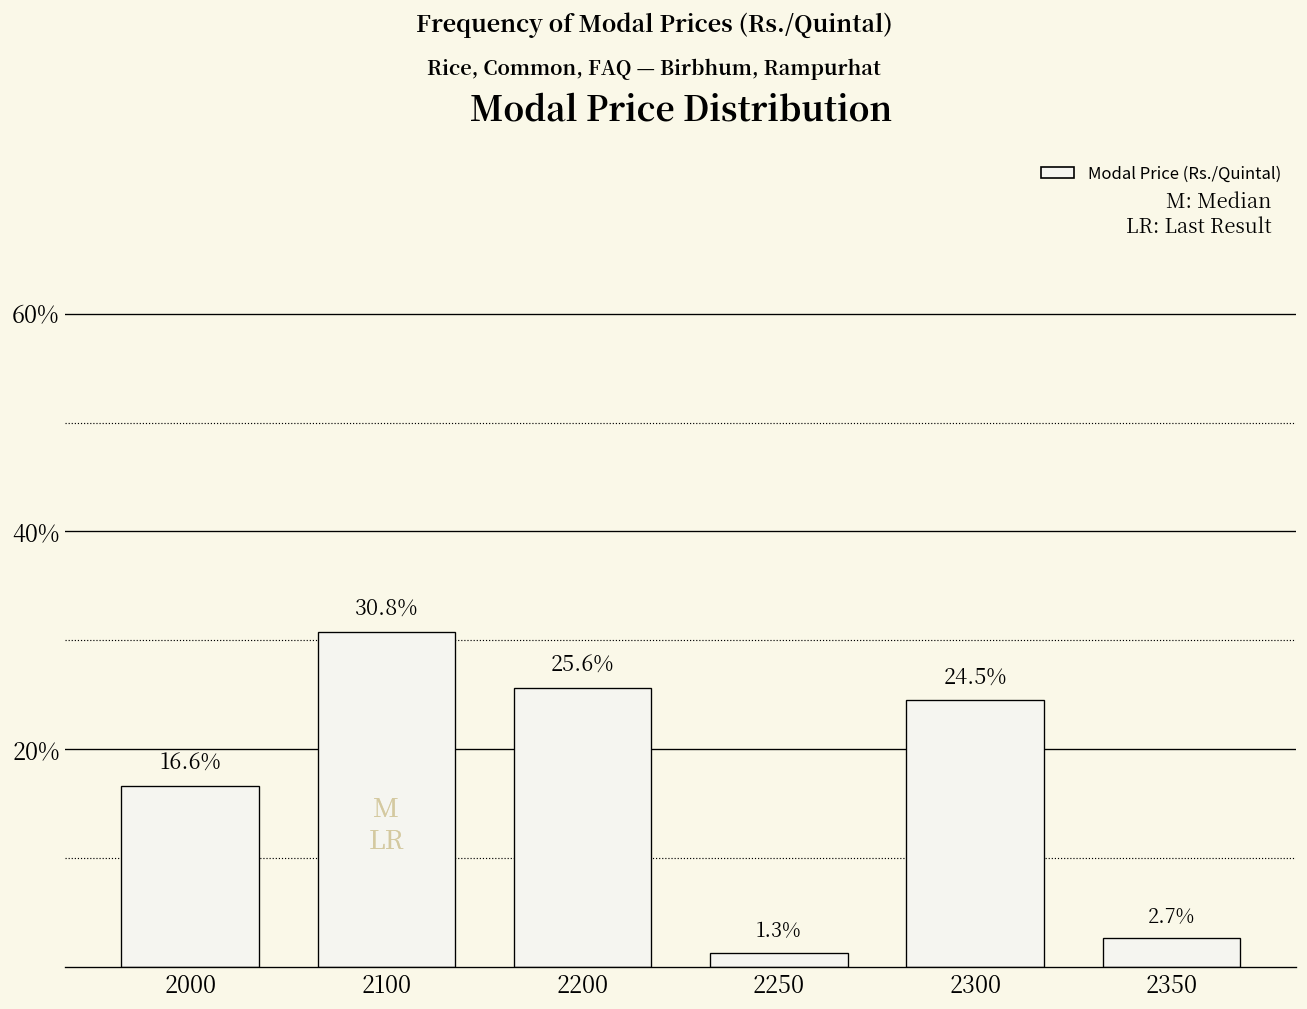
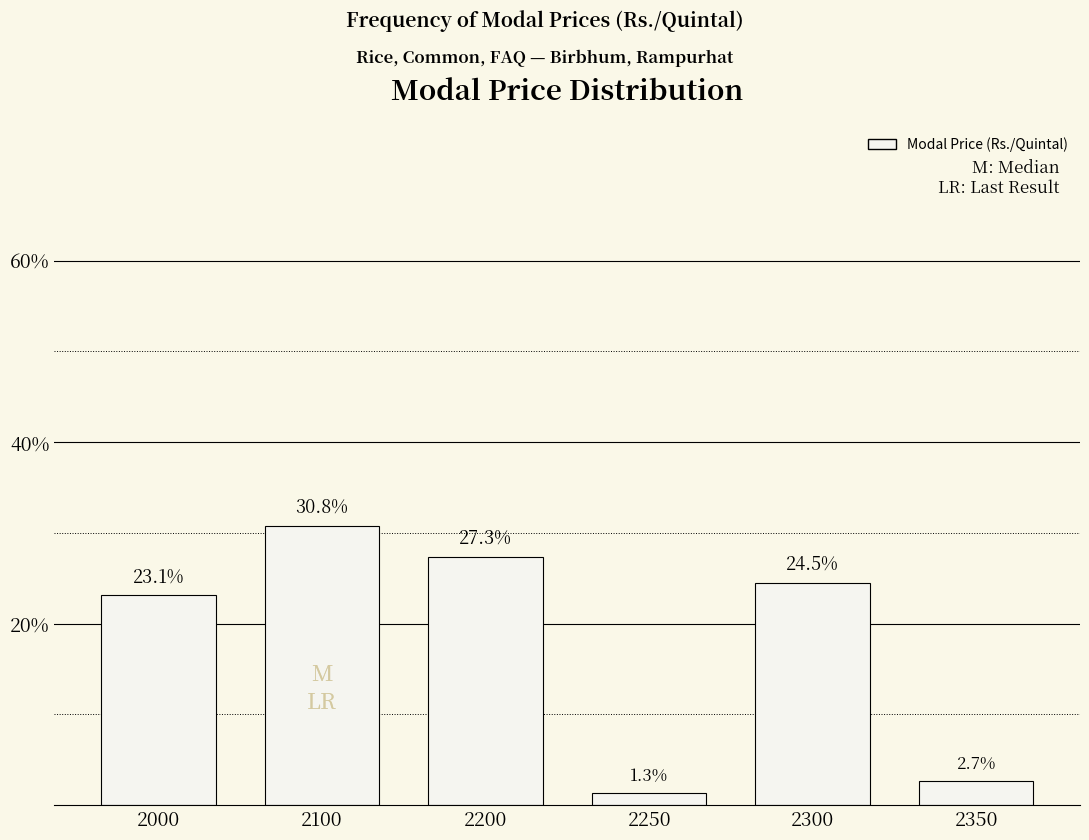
  {
-   "2000": "16.6%",
+   "2000": "23.1%",
    "2100": "30.8%",
-   "2200": "25.6%",
+   "2200": "27.3%",
    "2250": "1.3%",
    "2300": "24.5%",
    "2350": "2.7%"
  }
